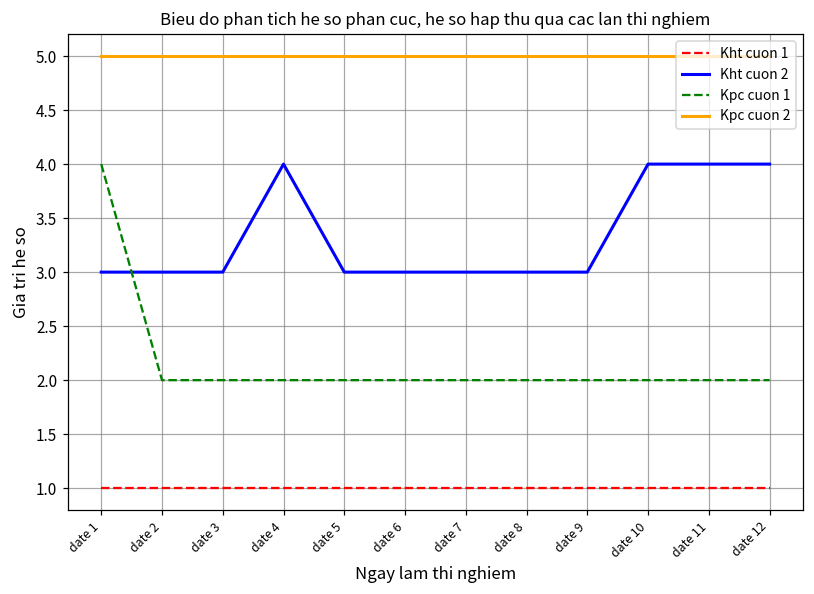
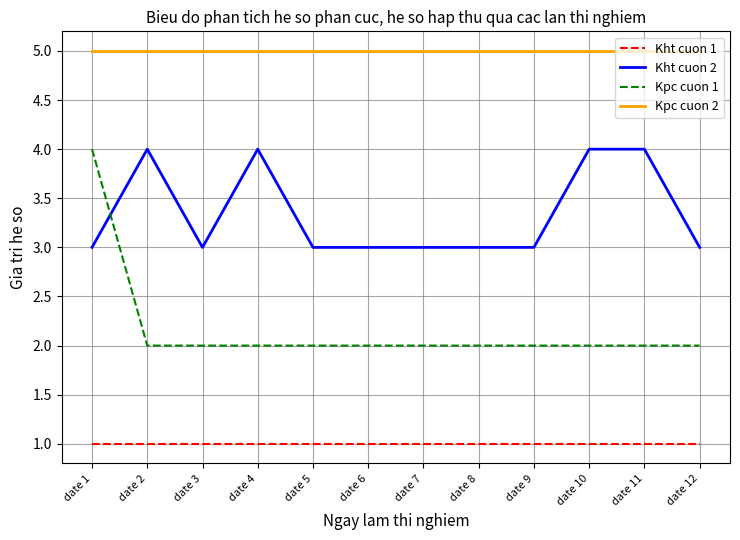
  {
    "Kht cuon 1": {
      "date 1": 1,
      "date 2": 1,
      "date 3": 1,
      "date 4": 1,
      "date 5": 1,
      "date 6": 1,
      "date 7": 1,
      "date 8": 1,
      "date 9": 1,
      "date 10": 1,
      "date 11": 1,
      "date 12": 1
    },
    "Kht cuon 2": {
      "date 1": 3,
-     "date 2": 3,
+     "date 2": 4,
      "date 3": 3,
      "date 4": 4,
      "date 5": 3,
      "date 6": 3,
      "date 7": 3,
      "date 8": 3,
      "date 9": 3,
      "date 10": 4,
      "date 11": 4,
-     "date 12": 4
+     "date 12": 3
    },
    "Kpc cuon 1": {
      "date 1": 4,
      "date 2": 2,
      "date 3": 2,
      "date 4": 2,
      "date 5": 2,
      "date 6": 2,
      "date 7": 2,
      "date 8": 2,
      "date 9": 2,
      "date 10": 2,
      "date 11": 2,
      "date 12": 2
    },
    "Kpc cuon 2": {
      "date 1": 5,
      "date 2": 5,
      "date 3": 5,
      "date 4": 5,
      "date 5": 5,
      "date 6": 5,
      "date 7": 5,
      "date 8": 5,
      "date 9": 5,
      "date 10": 5
    }
  }
